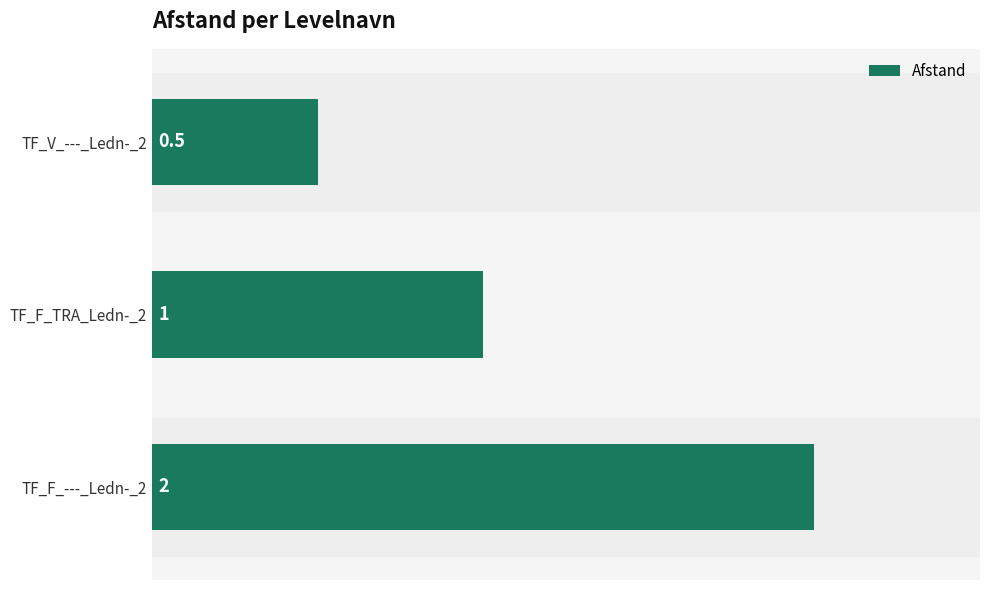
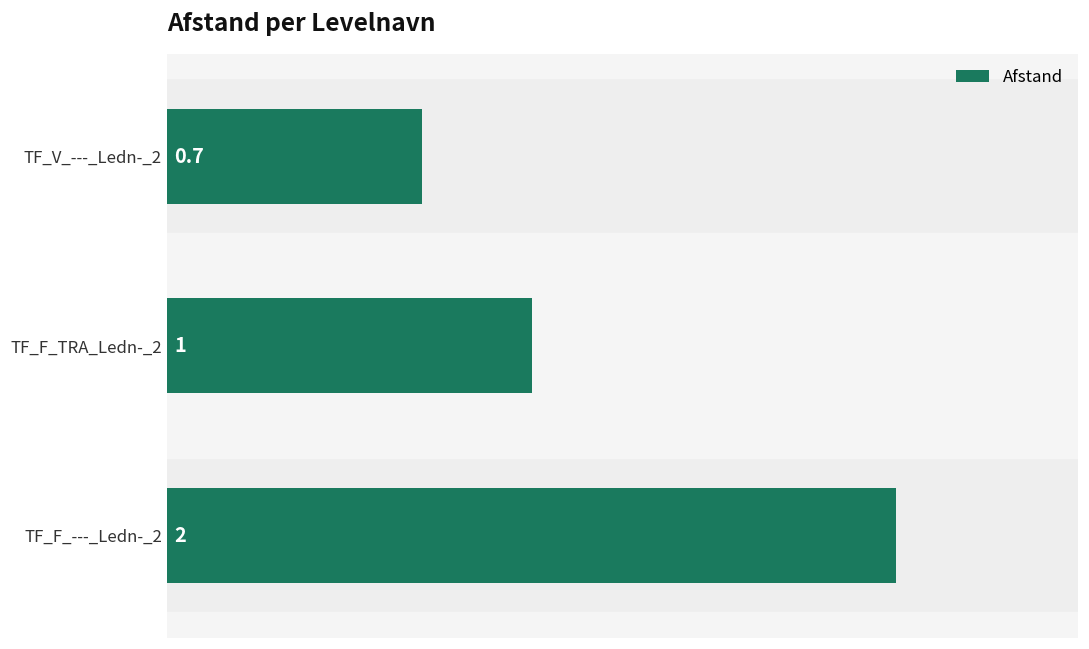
  {
-   "TF_V_---_Ledn-_2": 0.5,
+   "TF_V_---_Ledn-_2": 0.7,
    "TF_F_TRA_Ledn-_2": 1,
    "TF_F_---_Ledn-_2": 2
  }
